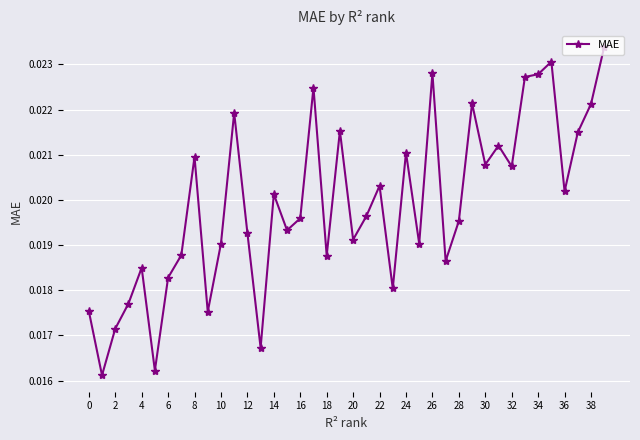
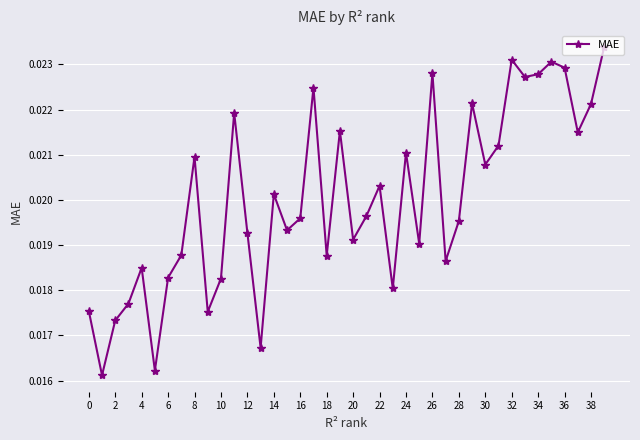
  {
    "0": 0.0175,
-   "2": 0.0171,
+   "2": 0.0173,
    "4": 0.0185,
    "6": 0.0183,
    "8": 0.0210,
-   "10": 0.0190,
+   "10": 0.0183,
    "12": 0.0193,
    "14": 0.0201,
    "16": 0.0196,
    "18": 0.0188,
    "20": 0.0191,
    "22": 0.0203,
    "24": 0.0210,
    "26": 0.0228,
    "28": 0.0195,
    "30": 0.0208,
-   "32": 0.0207,
+   "32": 0.0231,
    "34": 0.0228,
-   "36": 0.0202,
+   "36": 0.0229,
    "38": 0.0221
  }
